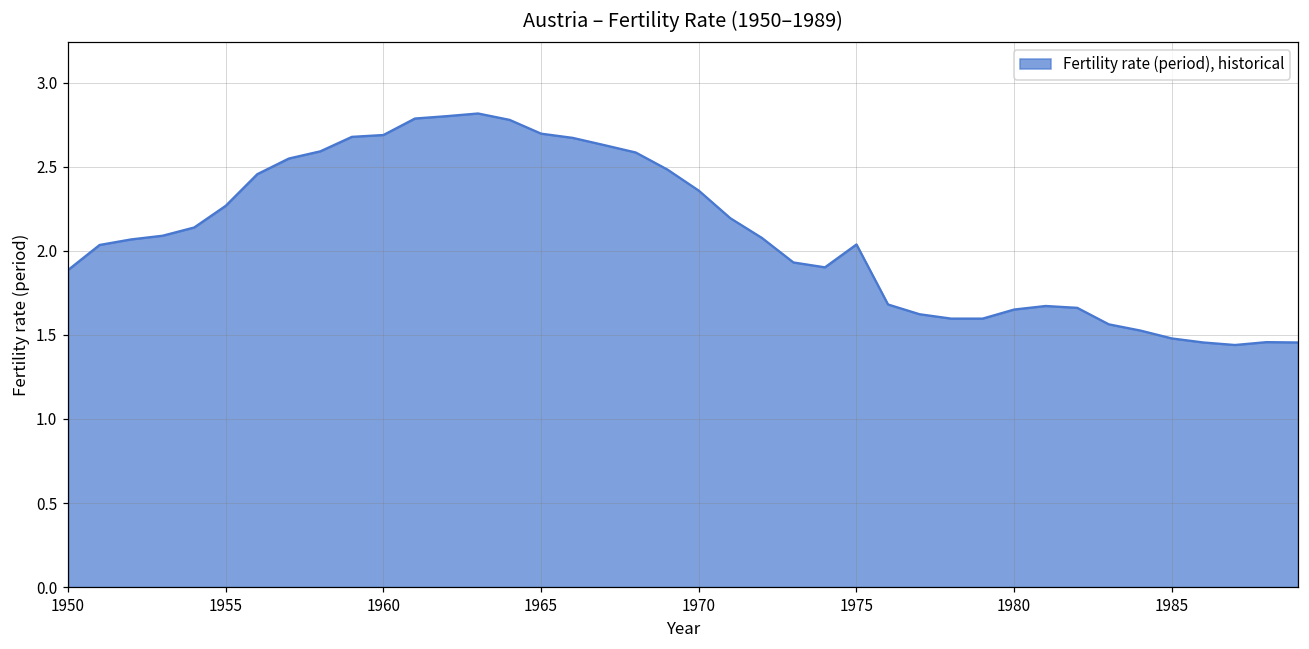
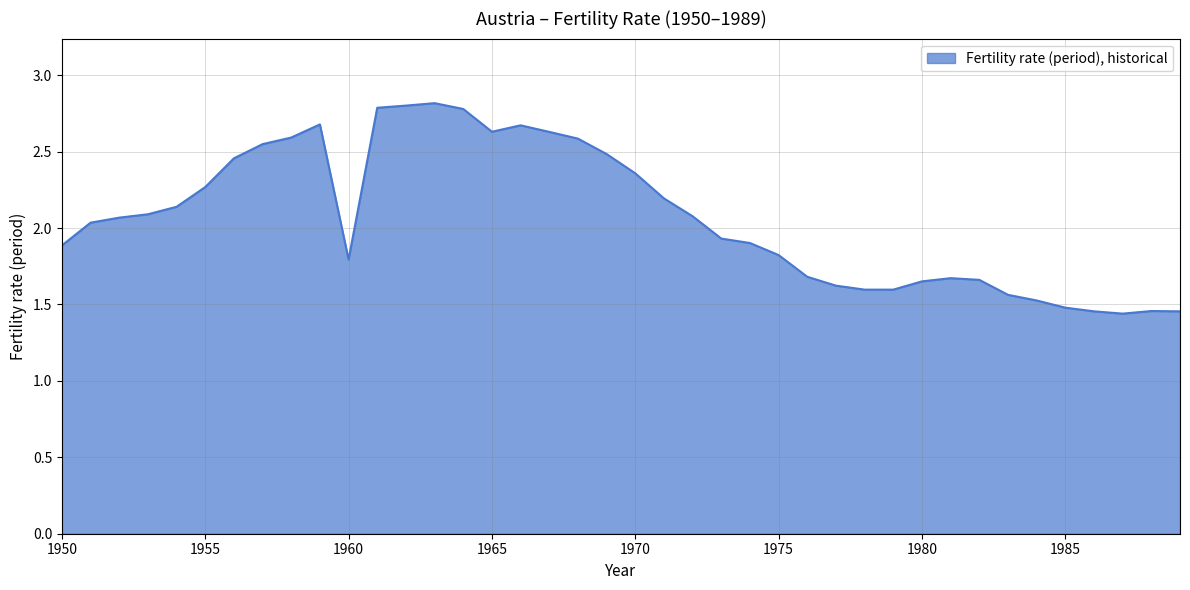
  {
    "1950": 1.89,
    "1955": 2.27,
-   "1960": 2.69,
-   "1965": 2.70,
+   "1960": 1.79,
+   "1965": 2.63,
    "1970": 2.36,
-   "1975": 2.04,
+   "1975": 1.82,
    "1980": 1.65,
    "1985": 1.48
  }
